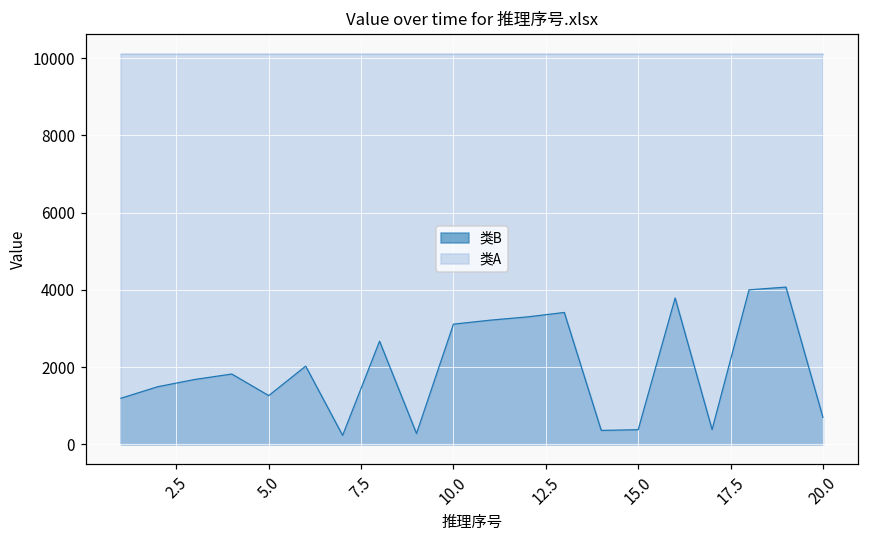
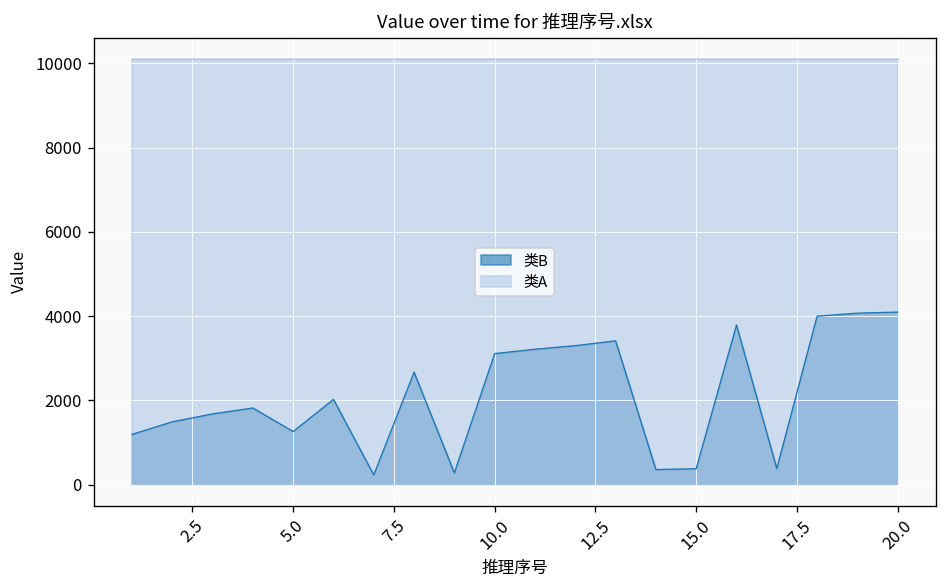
  {
    "类B": {
      "5.0": 1300,
      "10.0": 3100,
      "15.0": 400,
-     "20.0": 700
+     "20.0": 4100
    },
    "类A": {
      "5.0": 10100,
      "10.0": 10100,
      "15.0": 10100,
      "20.0": 10100
    }
  }
